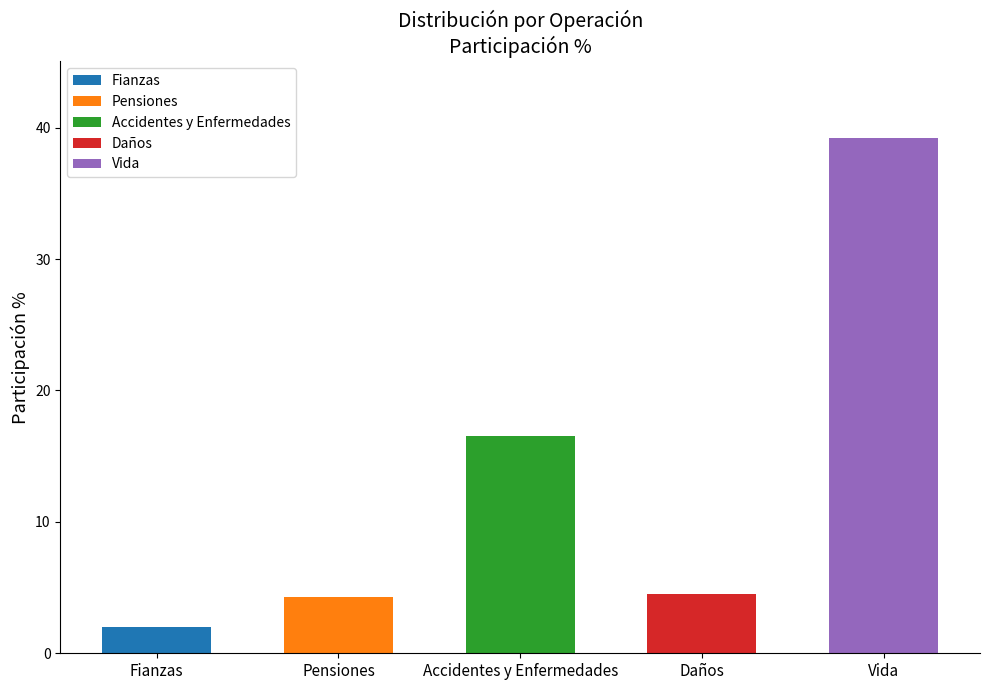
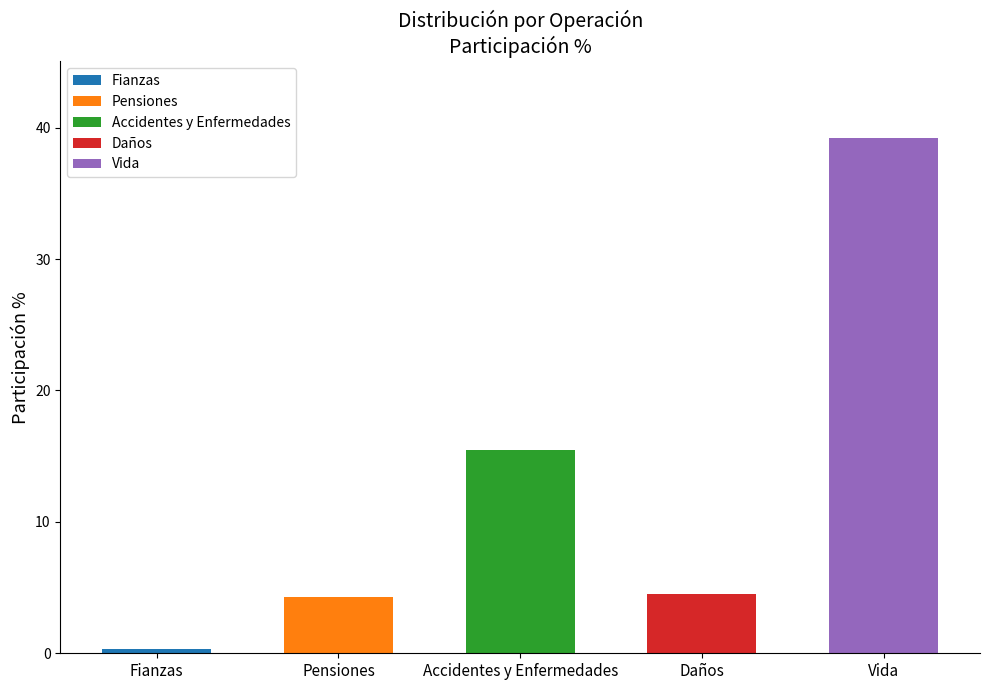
  {
-   "Fianzas": 2.0,
+   "Fianzas": 0.3,
    "Pensiones": 4.3,
-   "Accidentes y Enfermedades": 16.5,
+   "Accidentes y Enfermedades": 15.5,
    "Daños": 4.5,
    "Vida": 39.2
  }
